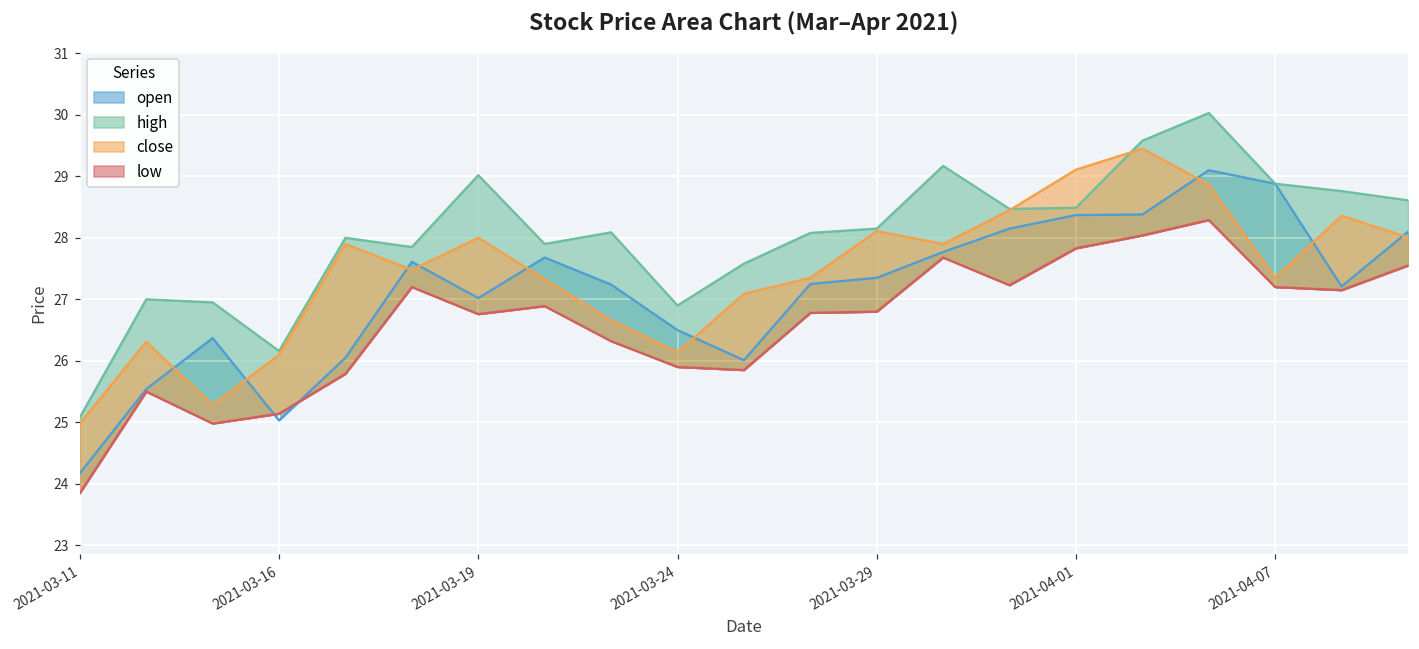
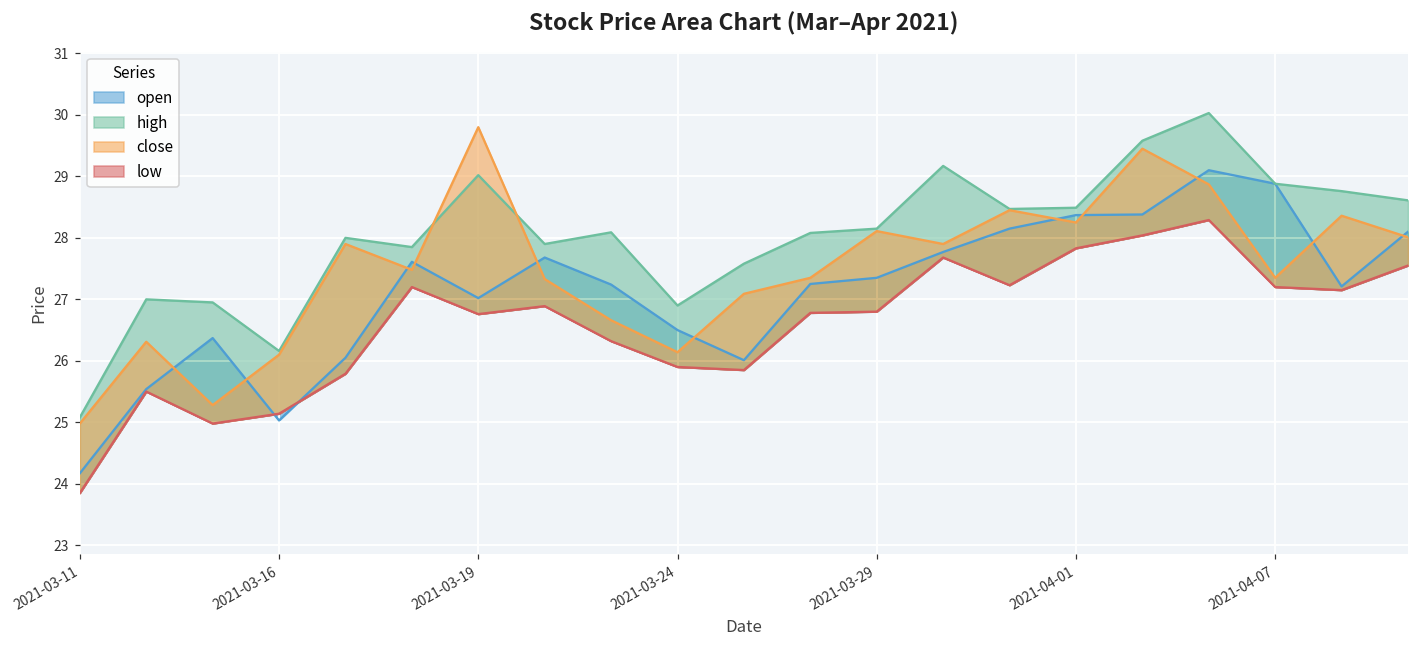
  {
    "close": {
      "2021-03-11": 25.0,
      "2021-03-16": 26.1,
-     "2021-03-19": 28.0,
+     "2021-03-19": 29.8,
      "2021-03-24": 26.1,
-     "2021-04-01": 29.1,
+     "2021-04-01": 28.3,
      "2021-04-07": 27.4
    },
    "low": {
      "2021-03-11": 23.9,
      "2021-03-19": 26.8,
      "2021-03-24": 25.9,
      "2021-03-29": 26.8,
      "2021-04-01": 27.8,
      "2021-04-07": 27.2
    }
  }
